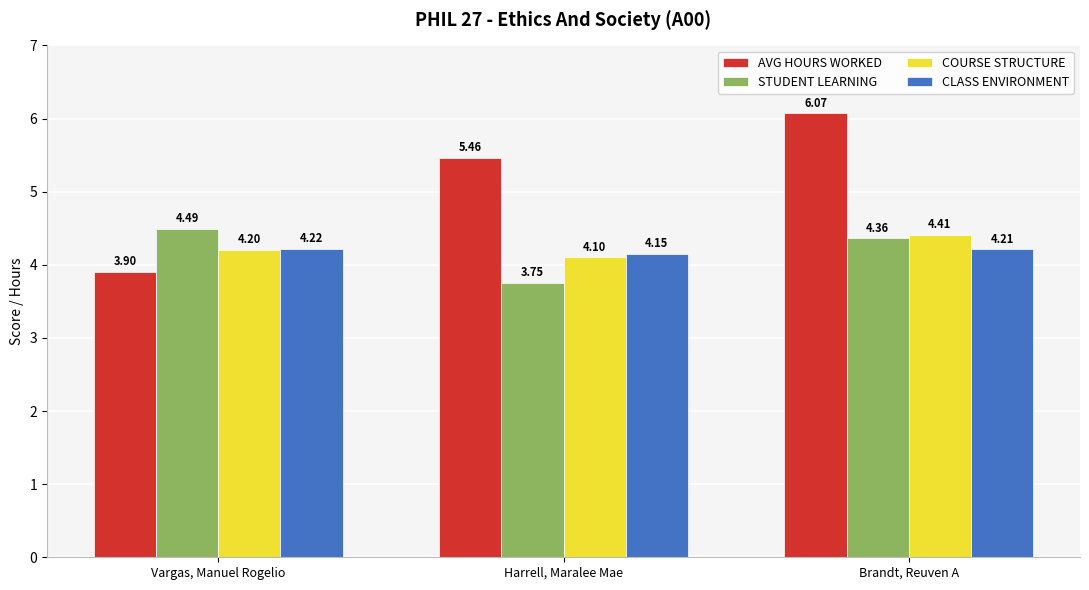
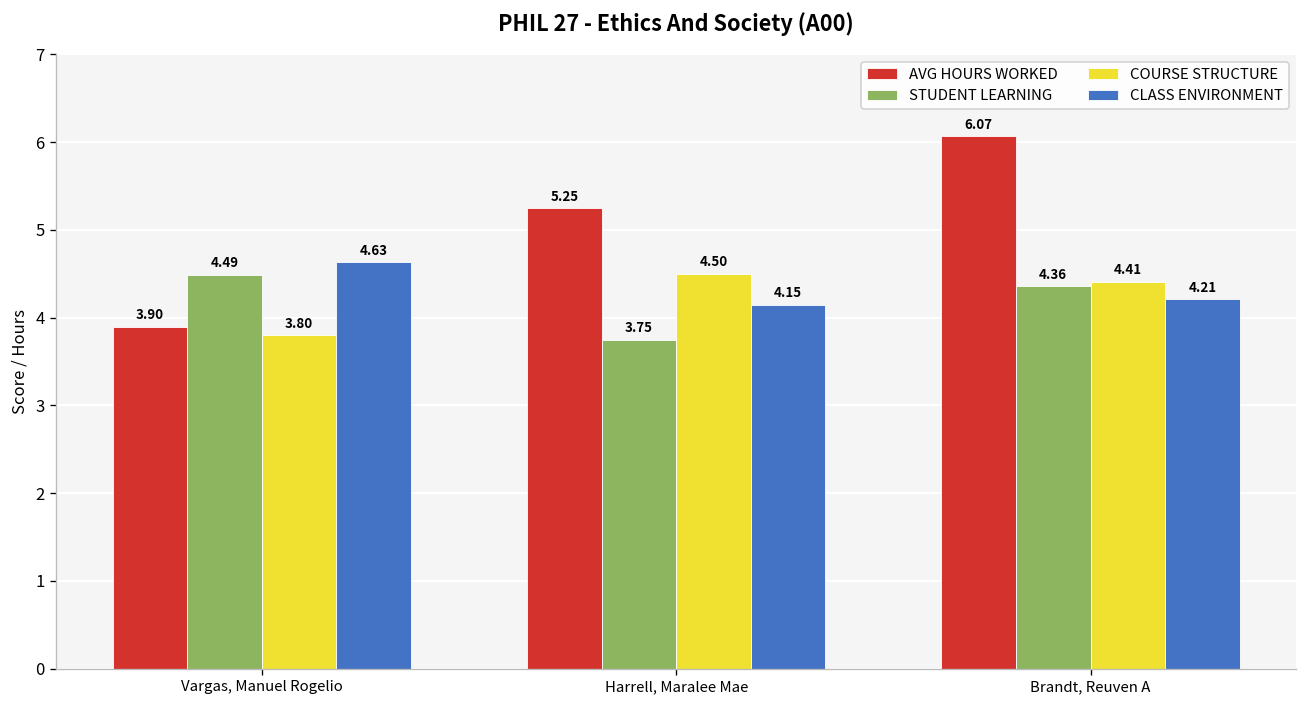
  {
    "AVG HOURS WORKED": {
      "Vargas, Manuel Rogelio": 3.90,
-     "Harrell, Maralee Mae": 5.46,
+     "Harrell, Maralee Mae": 5.25,
      "Brandt, Reuven A": 6.07
    },
    "STUDENT LEARNING": {
      "Vargas, Manuel Rogelio": 4.49,
      "Harrell, Maralee Mae": 3.75,
      "Brandt, Reuven A": 4.36
    },
    "COURSE STRUCTURE": {
-     "Vargas, Manuel Rogelio": 4.20,
-     "Harrell, Maralee Mae": 4.10,
+     "Vargas, Manuel Rogelio": 3.80,
+     "Harrell, Maralee Mae": 4.50,
      "Brandt, Reuven A": 4.41
    },
    "CLASS ENVIRONMENT": {
-     "Vargas, Manuel Rogelio": 4.22,
+     "Vargas, Manuel Rogelio": 4.63,
      "Harrell, Maralee Mae": 4.15,
      "Brandt, Reuven A": 4.21
    }
  }
